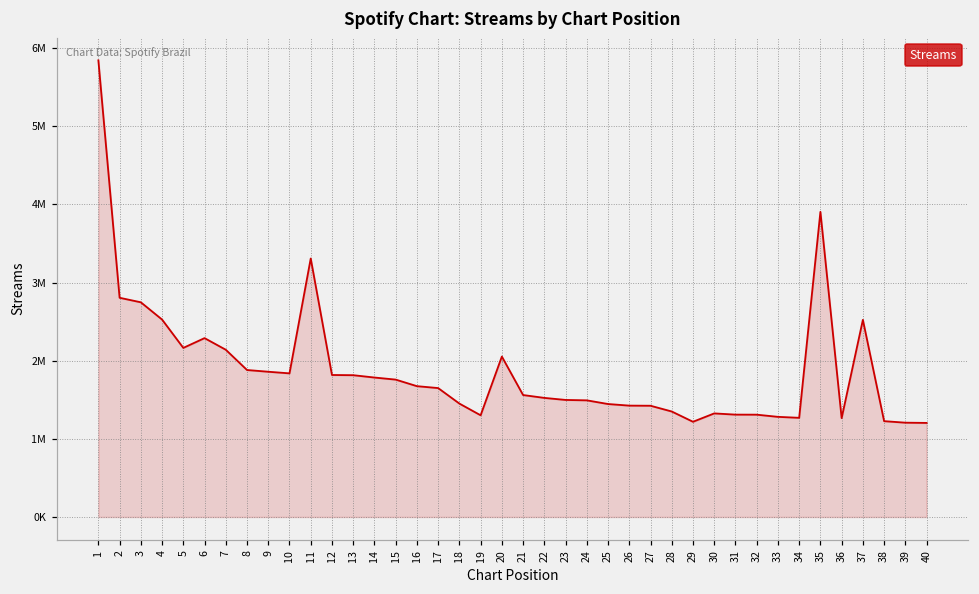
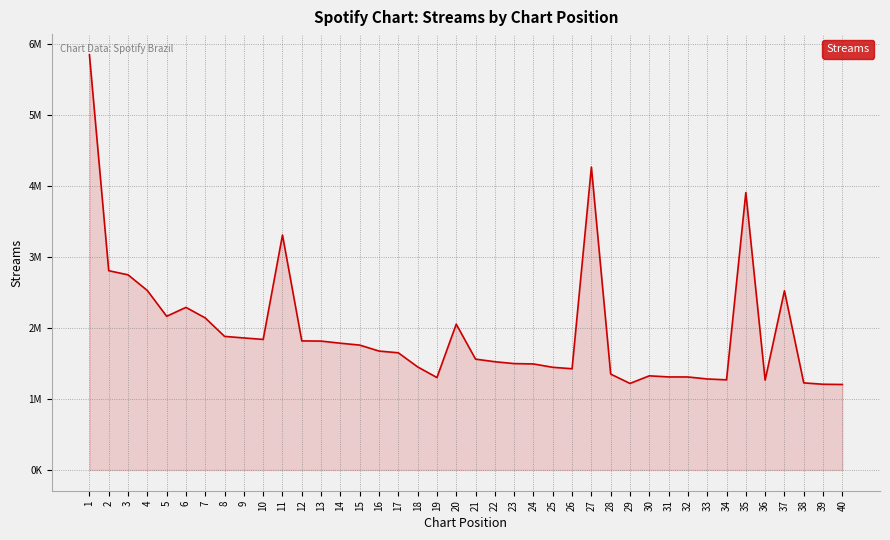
  {
    "1": 5800000,
    "2": 2800000,
    "3": 2700000,
    "4": 2500000,
    "5": 2200000,
    "6": 2300000,
    "7": 2100000,
    "8": 1900000,
    "9": 1900000,
    "10": 1800000,
    "11": 3300000,
    "12": 1800000,
    "13": 1800000,
    "14": 1800000,
    "15": 1800000,
    "16": 1700000,
    "17": 1600000,
    "18": 1500000,
    "19": 1300000,
    "20": 2100000,
    "21": 1600000,
    "22": 1500000,
    "23": 1500000,
    "24": 1500000,
    "25": 1400000,
    "26": 1400000,
-   "27": 1400000,
+   "27": 4300000,
    "28": 1300000,
    "29": 1200000,
    "30": 1300000,
    "31": 1300000,
    "32": 1300000,
    "33": 1300000,
    "34": 1300000,
    "35": 3900000,
    "36": 1300000,
    "37": 2500000,
    "38": 1200000,
    "39": 1200000,
    "40": 1200000
  }
